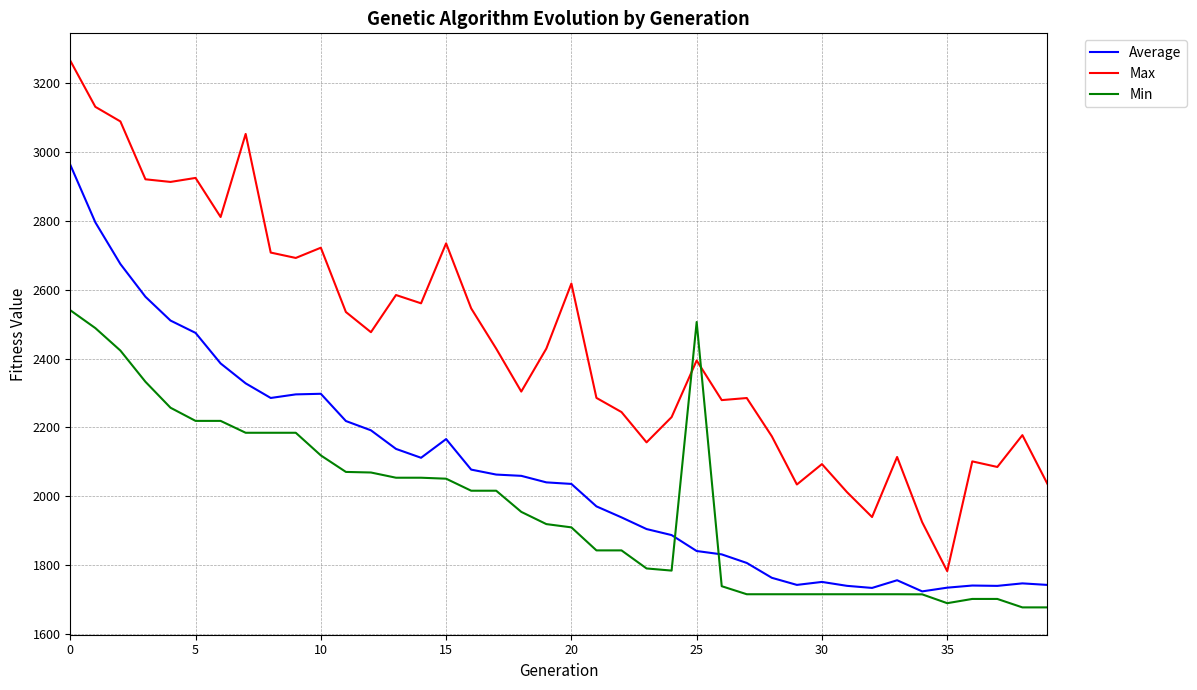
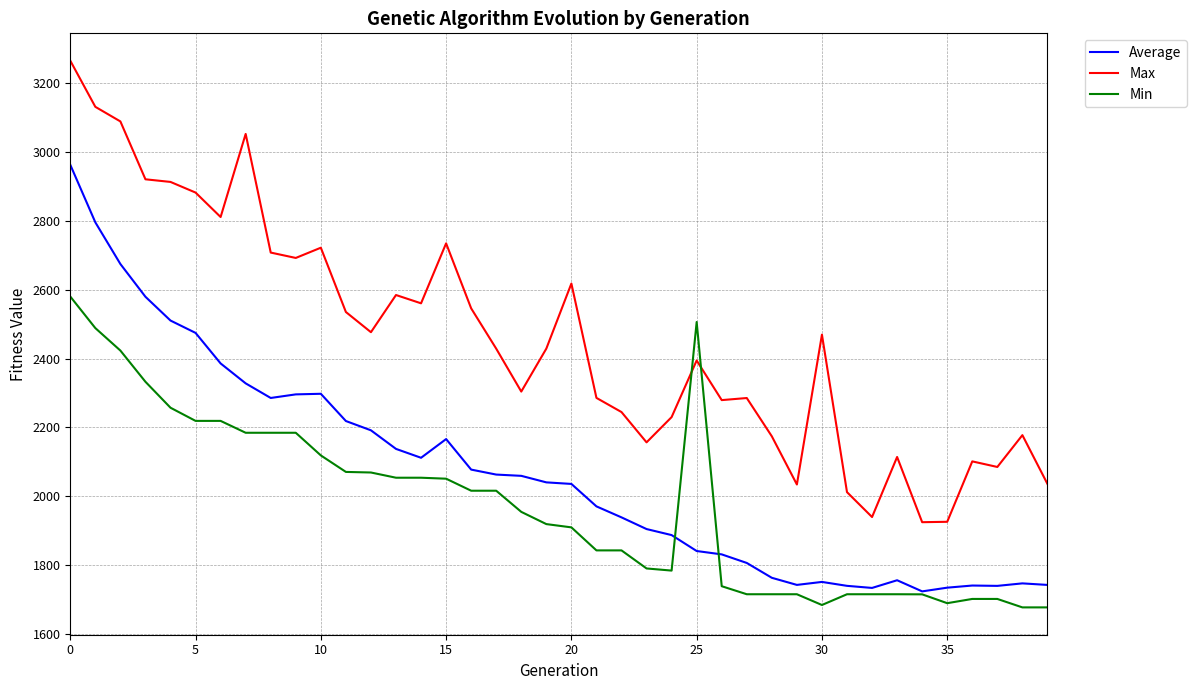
  {
    "Average": {
      "0": 2960,
      "5": 2470,
      "10": 2300,
      "15": 2170,
      "20": 2040,
      "25": 1840,
      "30": 1750,
      "35": 1730
    },
    "Max": {
      "0": 3270,
-     "5": 2930,
+     "5": 2880,
      "10": 2720,
      "15": 2730,
      "20": 2620,
      "25": 2390,
-     "30": 2090,
-     "35": 1780
+     "30": 2470,
+     "35": 1930
    },
    "Min": {
-     "0": 2540,
+     "0": 2580,
      "5": 2220,
      "10": 2120,
      "15": 2050,
      "20": 1910,
      "25": 2510,
-     "30": 1720,
+     "30": 1680,
      "35": 1690
    }
  }
